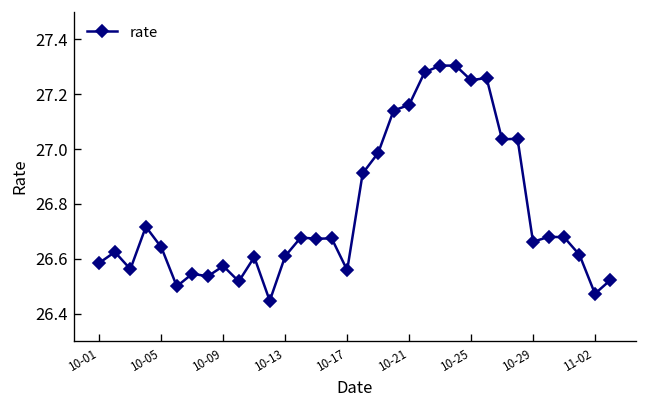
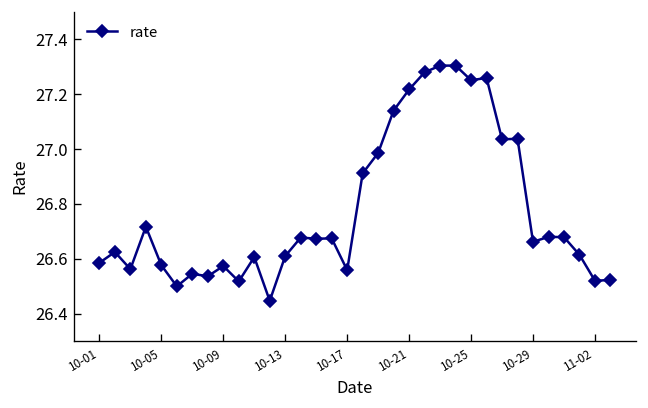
  {
    "10-01": 26.59,
-   "10-05": 26.64,
+   "10-05": 26.58,
    "10-09": 26.57,
    "10-13": 26.61,
    "10-17": 26.56,
-   "10-21": 27.16,
+   "10-21": 27.22,
    "10-25": 27.25,
    "10-29": 26.66,
-   "11-02": 26.47
+   "11-02": 26.52
  }
